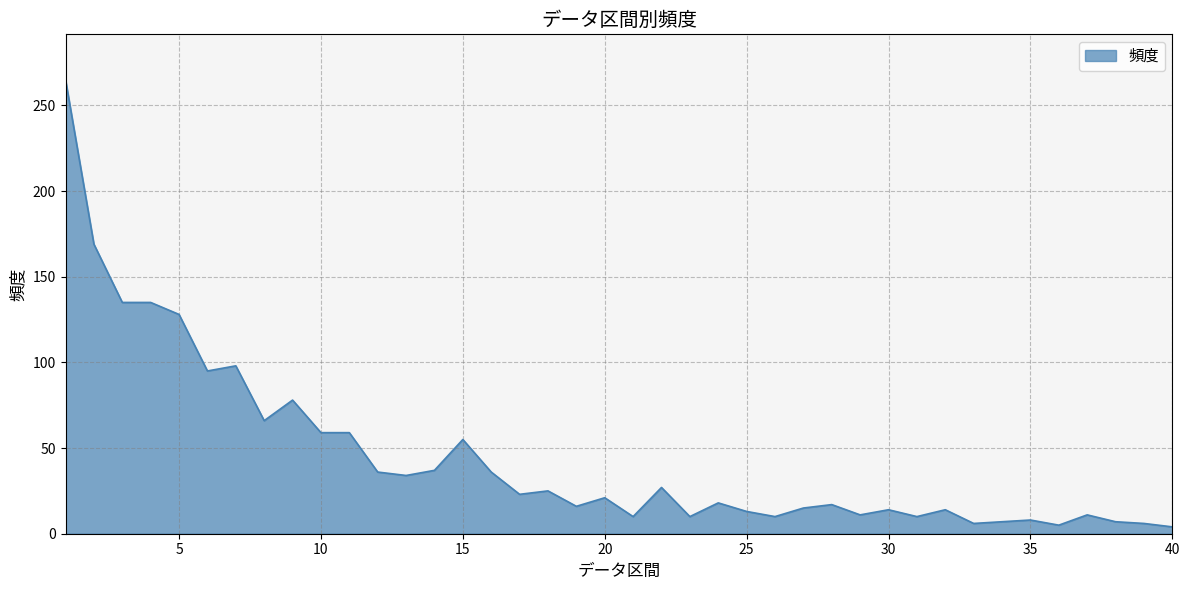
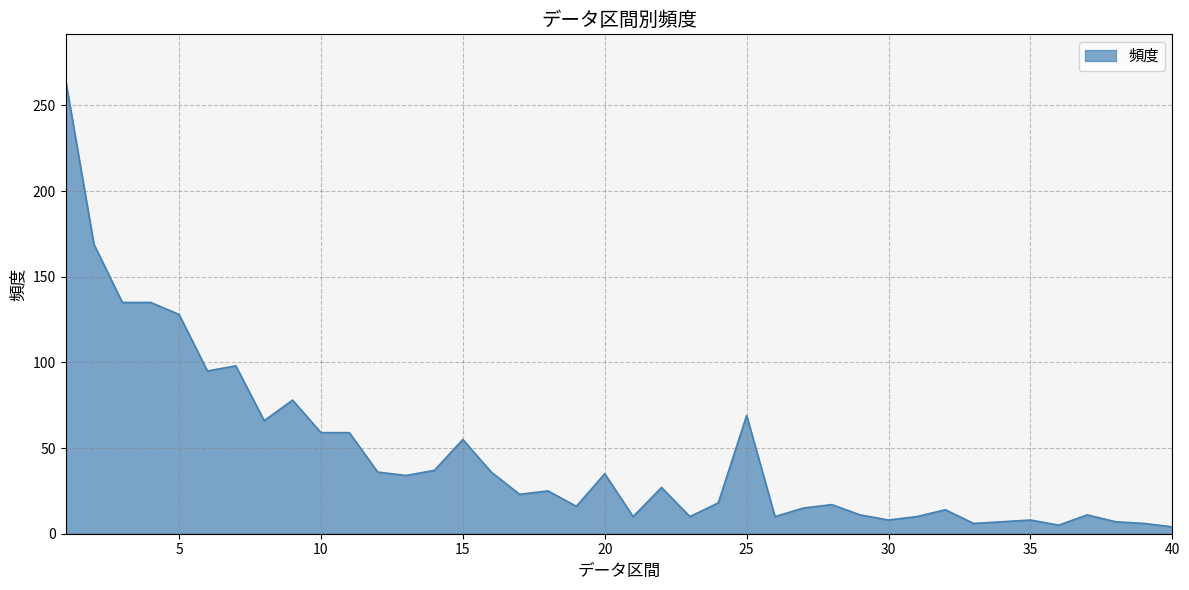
  {
    "5": 128,
    "10": 59,
    "15": 55,
-   "20": 21,
-   "25": 13,
-   "30": 14,
+   "20": 35,
+   "25": 69,
+   "30": 8,
    "35": 8,
    "40": 4
  }
